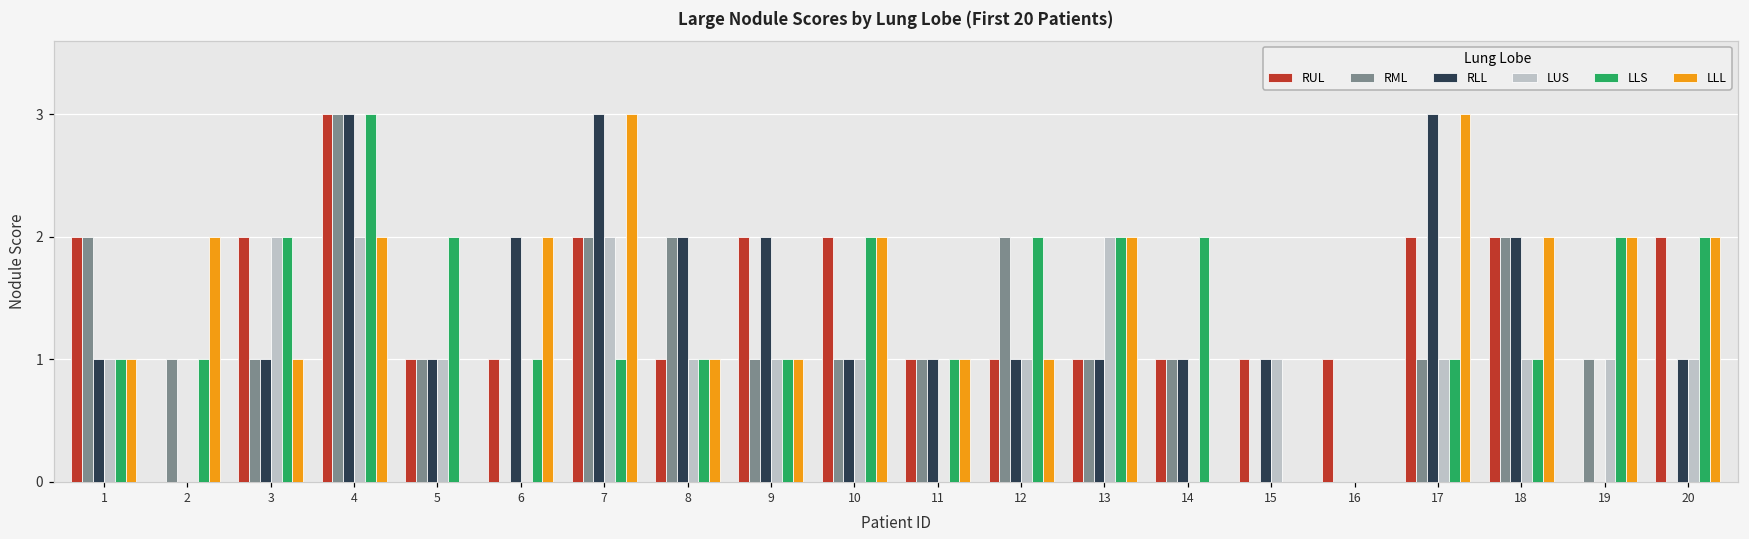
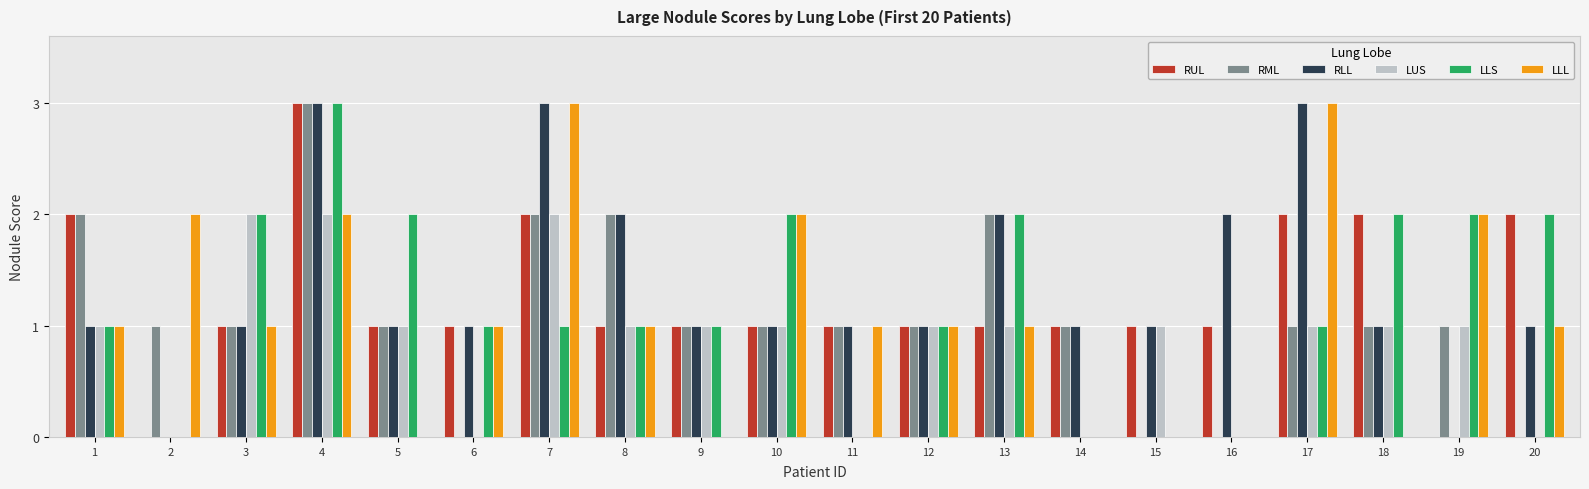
  {
    "RUL": {
      "1": 2,
      "2": 0,
-     "3": 2,
+     "3": 1,
      "4": 3,
      "5": 1,
      "6": 1,
      "7": 2,
      "8": 1,
-     "9": 2,
-     "10": 2,
+     "9": 1,
+     "10": 1,
      "11": 1,
      "12": 1,
      "13": 1,
      "14": 1,
      "15": 1,
      "16": 1,
      "17": 2,
      "18": 2,
      "19": 0,
      "20": 2
    },
    "RML": {
      "1": 2,
      "2": 1,
      "3": 1,
      "4": 3,
      "5": 1,
      "6": 0,
      "7": 2,
      "8": 2,
      "9": 1,
      "10": 1,
      "11": 1,
-     "12": 2,
-     "13": 1,
+     "12": 1,
+     "13": 2,
      "14": 1,
      "15": 0,
      "16": 0,
      "17": 1,
-     "18": 2,
+     "18": 1,
      "19": 1,
      "20": 0
    },
    "RLL": {
      "1": 1,
      "2": 0,
      "3": 1,
      "4": 3,
      "5": 1,
-     "6": 2,
+     "6": 1,
      "7": 3,
      "8": 2,
-     "9": 2,
+     "9": 1,
      "10": 1,
      "11": 1,
      "12": 1,
-     "13": 1,
+     "13": 2,
      "14": 1,
      "15": 1,
-     "16": 0,
+     "16": 2,
      "17": 3,
-     "18": 2,
+     "18": 1,
      "19": 0,
      "20": 1
    },
    "LUS": {
      "1": 1,
      "2": 0,
      "3": 2,
      "4": 2,
      "5": 1,
      "6": 0,
      "7": 2,
      "8": 1,
      "9": 1,
      "10": 1,
      "11": 0,
      "12": 1,
-     "13": 2,
+     "13": 1,
      "14": 0,
      "15": 1,
      "16": 0,
      "17": 1,
      "18": 1,
      "19": 1,
-     "20": 1
+     "20": 0
    },
    "LLS": {
      "1": 1,
-     "2": 1,
+     "2": 0,
      "3": 2,
      "4": 3,
      "5": 2,
      "6": 1,
      "7": 1,
      "8": 1,
      "9": 1,
      "10": 2,
-     "11": 1,
-     "12": 2,
+     "11": 0,
+     "12": 1,
      "13": 2,
-     "14": 2,
+     "14": 0,
      "15": 0,
      "16": 0,
      "17": 1,
-     "18": 1,
+     "18": 2,
      "19": 2,
      "20": 2
    },
    "LLL": {
      "1": 1,
      "2": 2,
      "3": 1,
      "4": 2,
      "5": 0,
-     "6": 2,
+     "6": 1,
      "7": 3,
      "8": 1,
-     "9": 1,
+     "9": 0,
      "10": 2,
      "11": 1,
      "12": 1,
-     "13": 2,
+     "13": 1,
      "14": 0,
      "15": 0,
      "16": 0,
      "17": 3,
-     "18": 2,
+     "18": 0,
      "19": 2,
-     "20": 2
+     "20": 1
    }
  }
